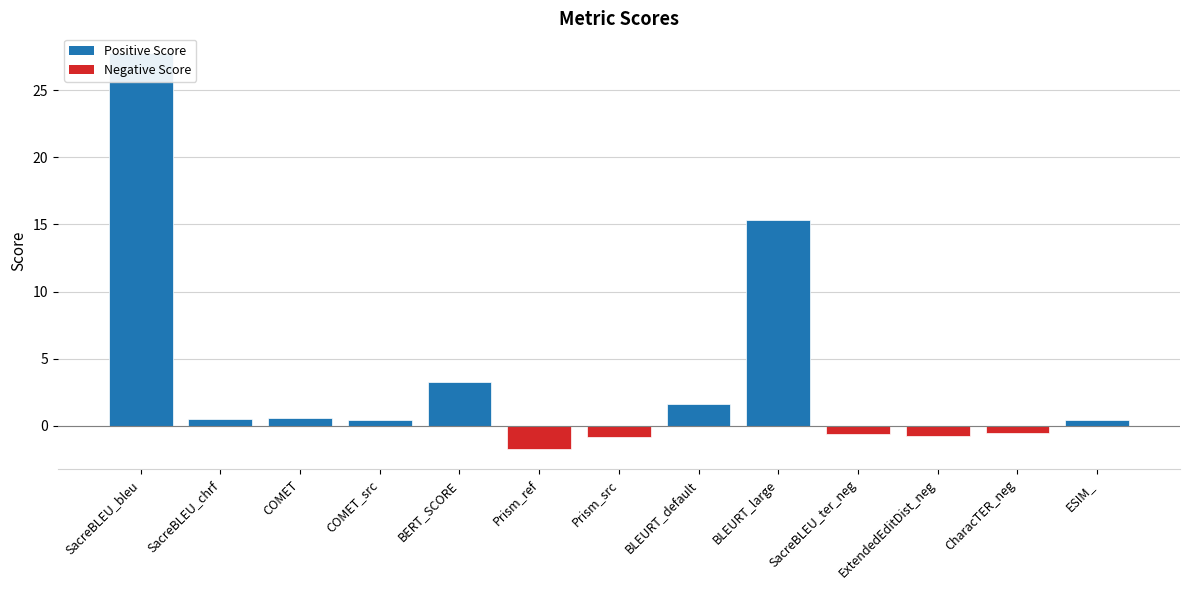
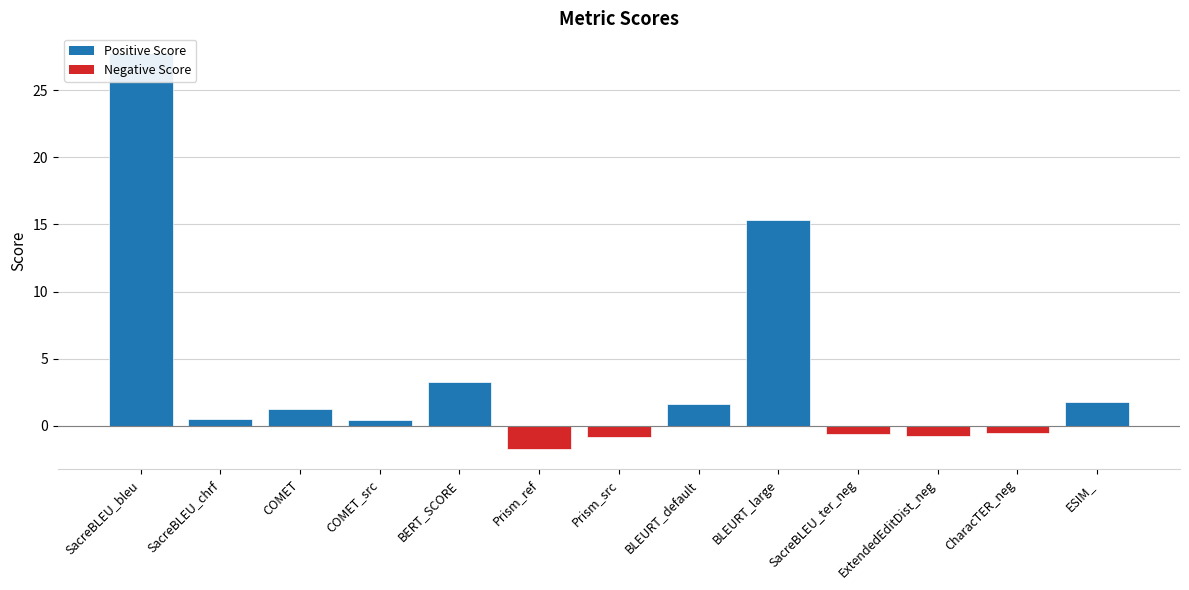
  {
    "SacreBLEU_chrf": 0.5,
-   "COMET": 0.6,
+   "COMET": 1.3,
    "COMET_src": 0.4,
    "BERT_SCORE": 3.3,
    "Prism_ref": -1.7,
    "Prism_src": -0.8,
    "BLEURT_default": 1.6,
    "BLEURT_large": 15.3,
    "SacreBLEU_ter_neg": -0.6,
    "ExtendedEditDist_neg": -0.7,
    "CharacTER_neg": -0.5,
-   "ESIM_": 0.5
+   "ESIM_": 1.8
  }
